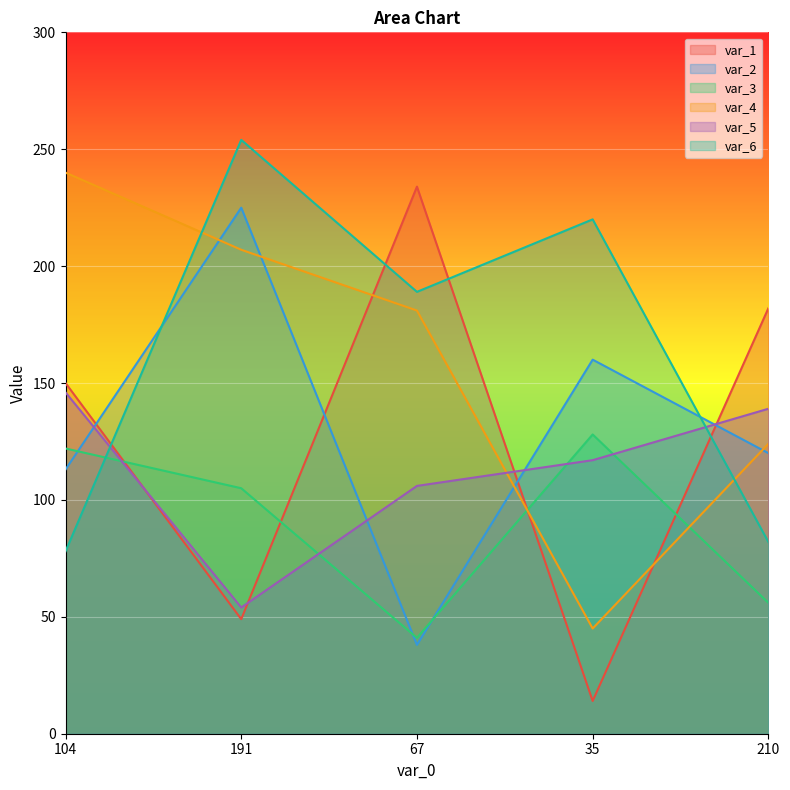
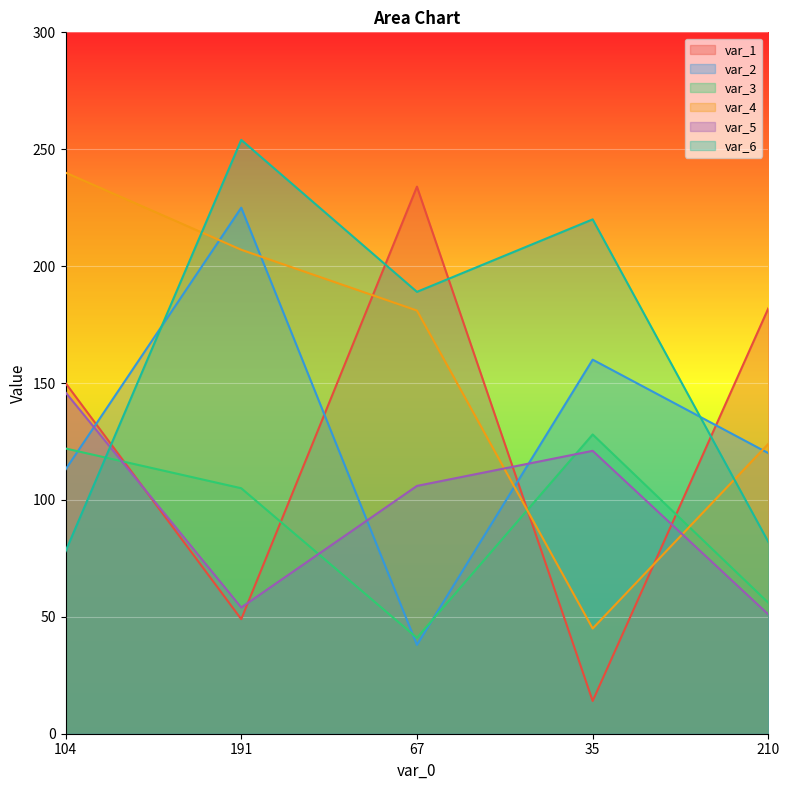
  {
    "var_5": {
      "104": 146,
      "191": 54,
      "67": 106,
-     "35": 117,
-     "210": 139
+     "35": 121,
+     "210": 51
    }
  }
